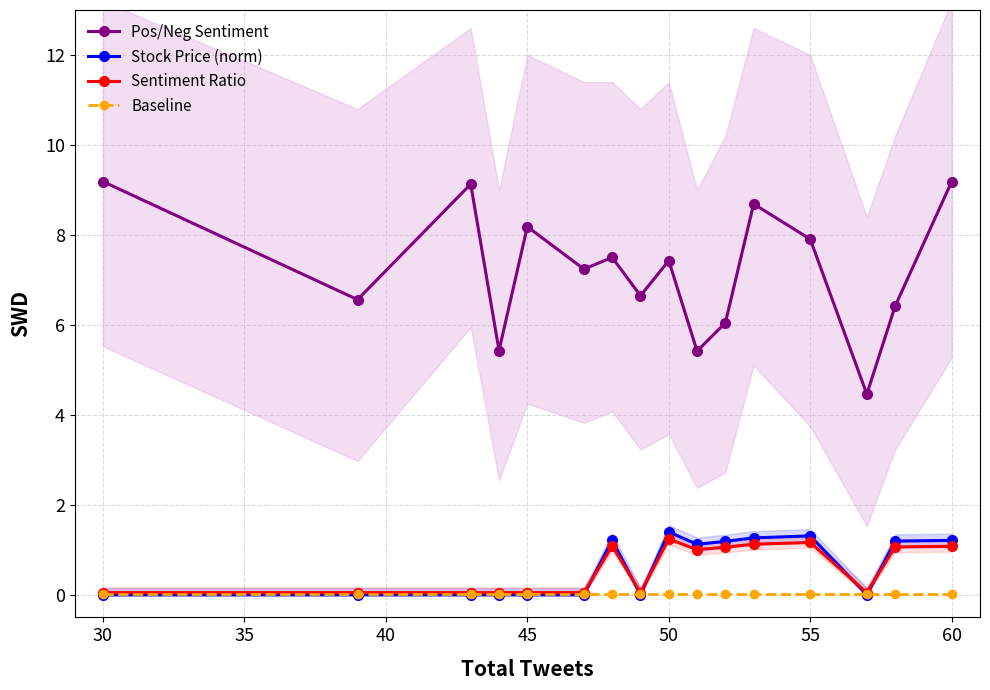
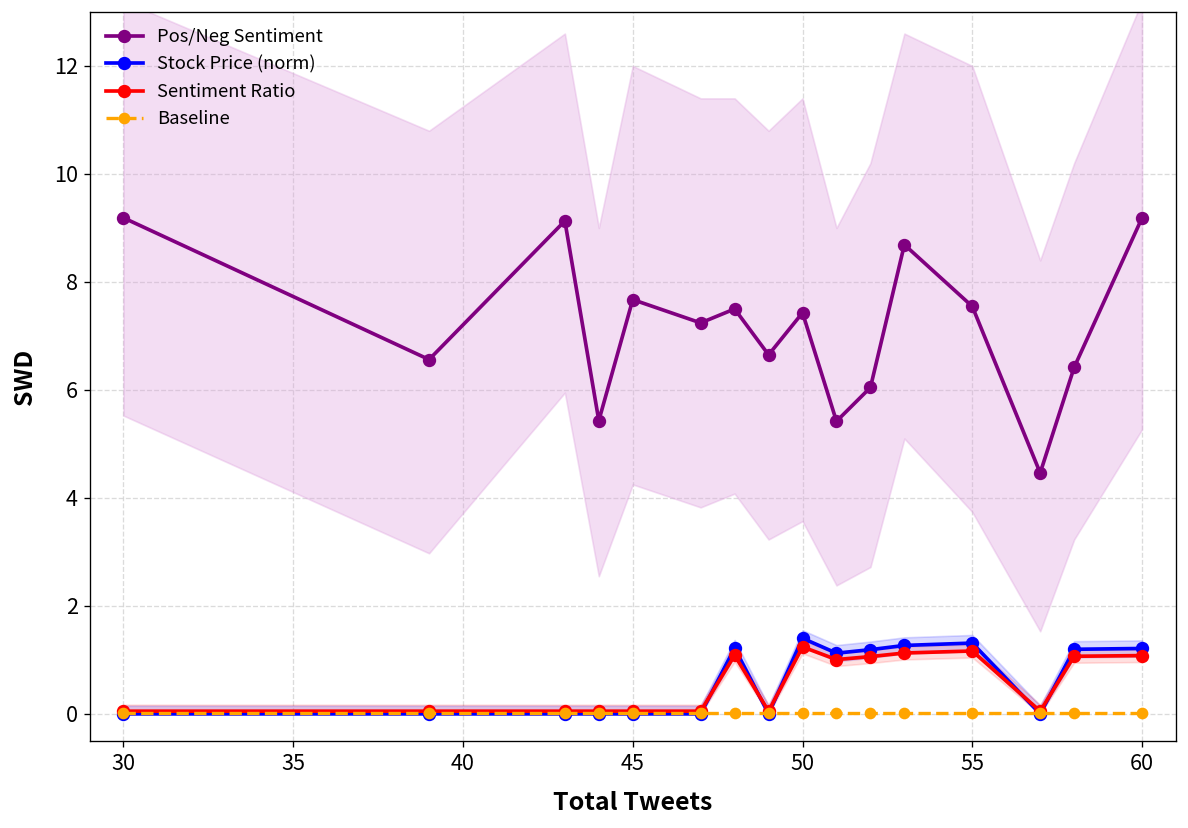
  {
    "Pos/Neg Sentiment": {
      "30": 9.2,
-     "45": 8.2,
+     "45": 7.7,
      "50": 7.4,
-     "55": 7.9,
+     "55": 7.5,
      "60": 9.2
    },
    "Baseline": {
      "50": 0.0,
      "55": 0.0,
      "60": 0.0
    }
  }
